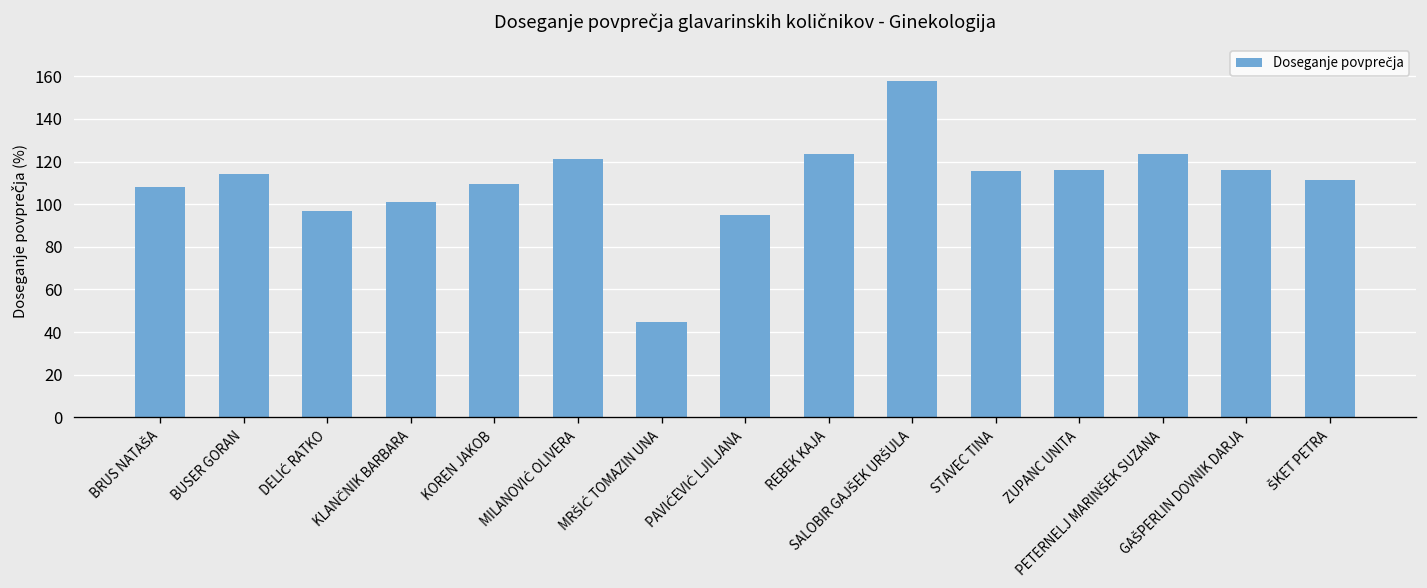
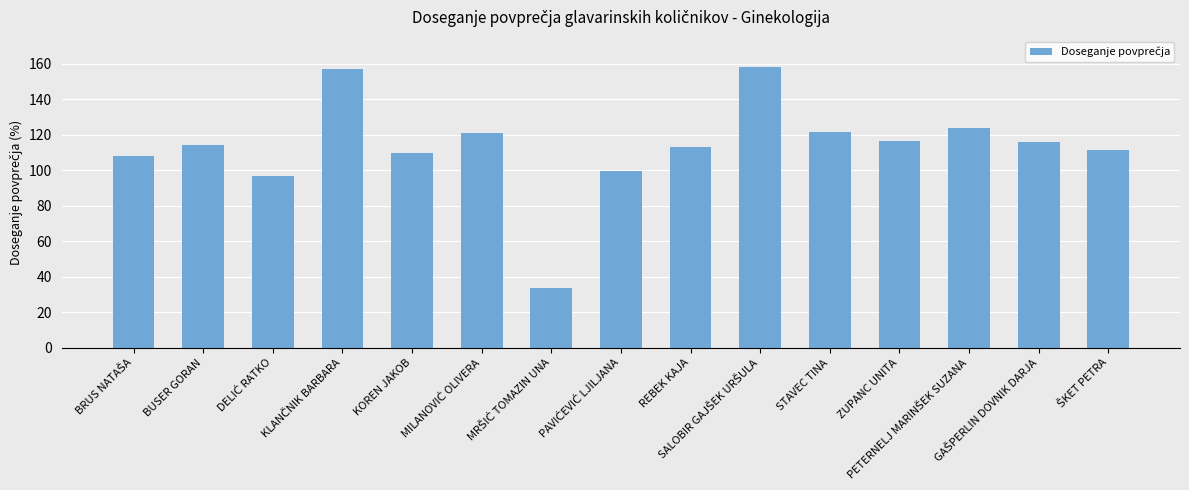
  {
    "BRUS NATAŠA": 108,
    "BUSER GORAN": 114,
    "DELIĆ RATKO": 97,
-   "KLANČNIK BARBARA": 101,
+   "KLANČNIK BARBARA": 157,
    "KOREN JAKOB": 110,
    "MILANOVIĆ OLIVERA": 121,
-   "MRŠIĆ TOMAZIN UNA": 45,
-   "PAVIĆEVIĆ LJILJANA": 95,
-   "REBEK KAJA": 124,
+   "MRŠIĆ TOMAZIN UNA": 34,
+   "PAVIĆEVIĆ LJILJANA": 100,
+   "REBEK KAJA": 113,
    "SALOBIR GAJŠEK URŠULA": 158,
-   "STAVEC TINA": 116,
+   "STAVEC TINA": 121,
    "ZUPANC UNITA": 116,
    "PETERNELJ MARINŠEK SUZANA": 124,
    "GAŠPERLIN DOVNIK DARJA": 116,
    "ŠKET PETRA": 112
  }
